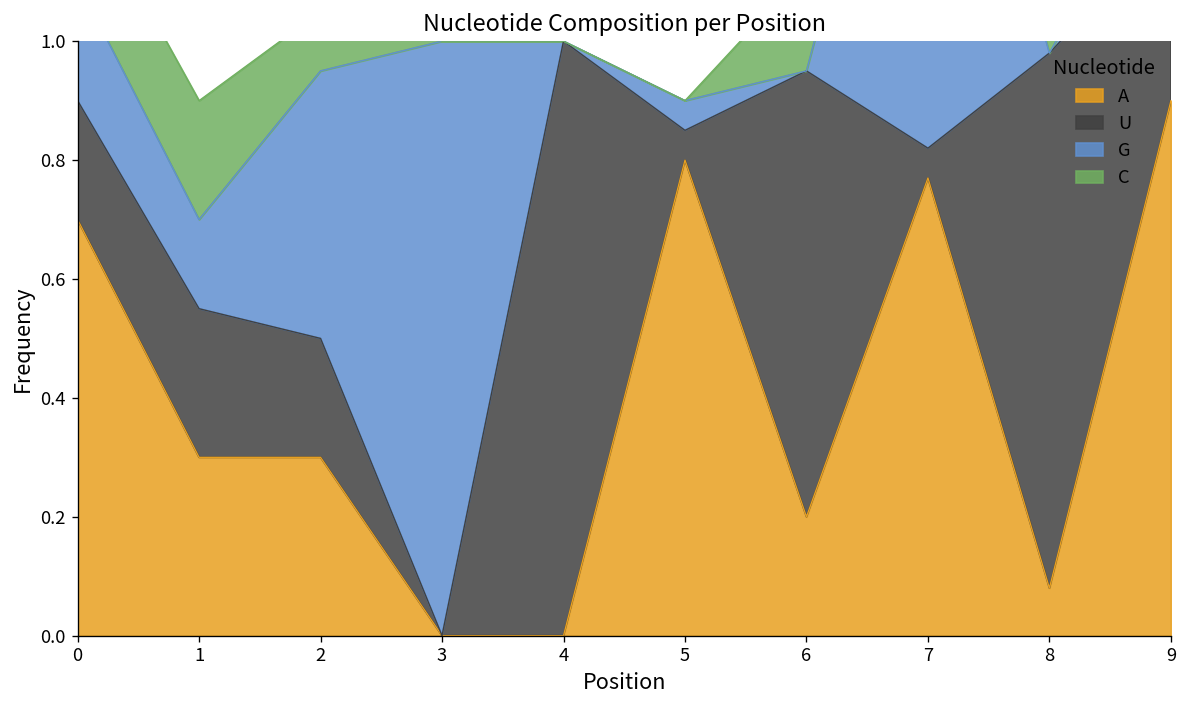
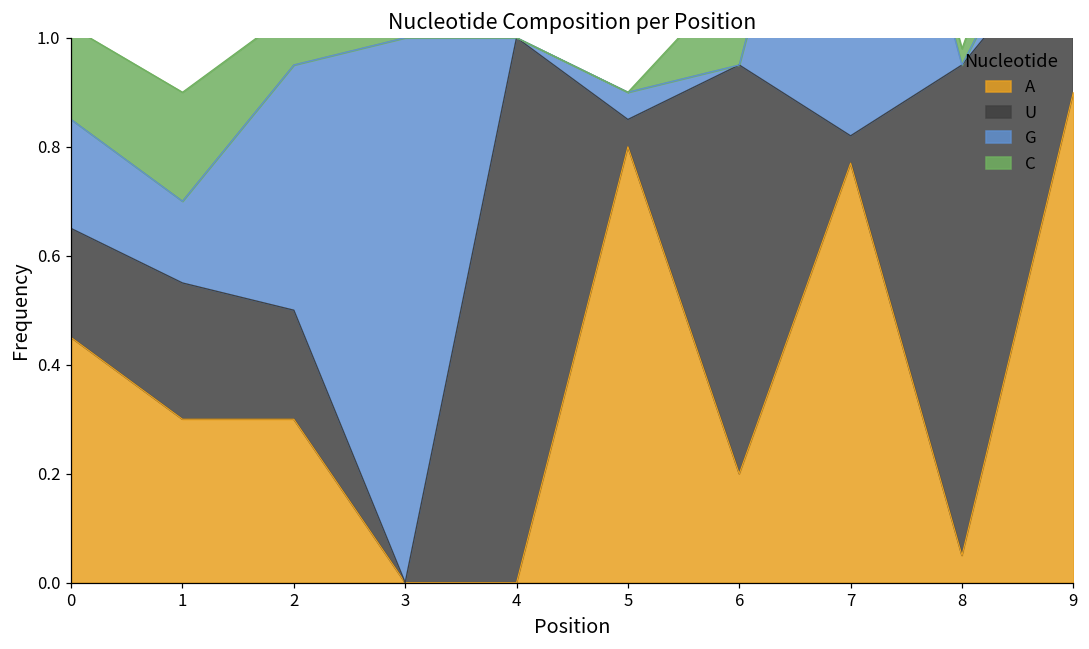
  {
    "A": {
-     "0": 0.70,
+     "0": 0.45,
      "1": 0.30,
      "2": 0.30,
      "4": 0.00,
      "5": 0.80,
      "6": 0.20,
      "7": 0.77,
-     "8": 0.08,
+     "8": 0.05,
      "9": 0.90
    },
    "U": {
      "0": 0.20,
      "1": 0.25,
      "2": 0.20,
      "5": 0.05,
      "7": 0.05
    },
    "G": {
      "1": 0.15,
      "2": 0.45
    },
    "C": {
      "1": 0.20
    }
  }
